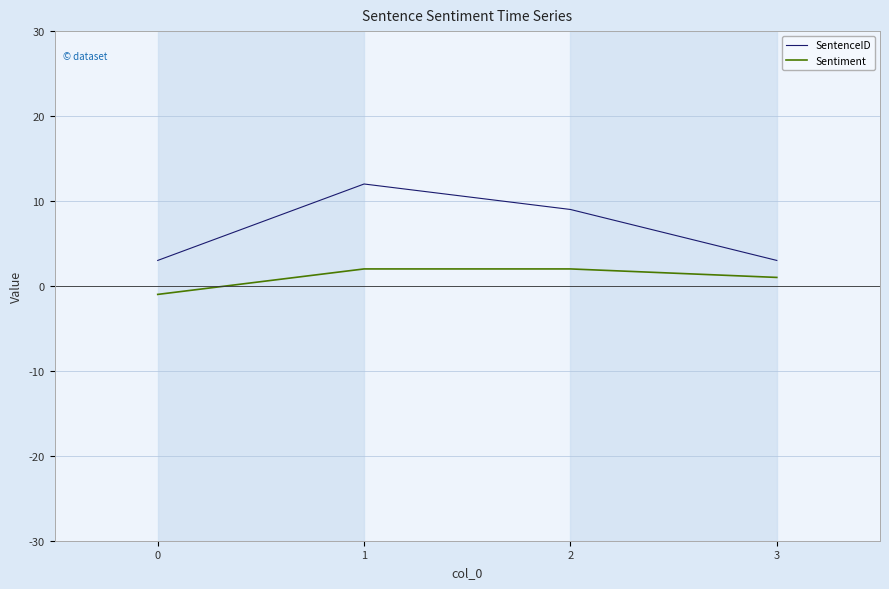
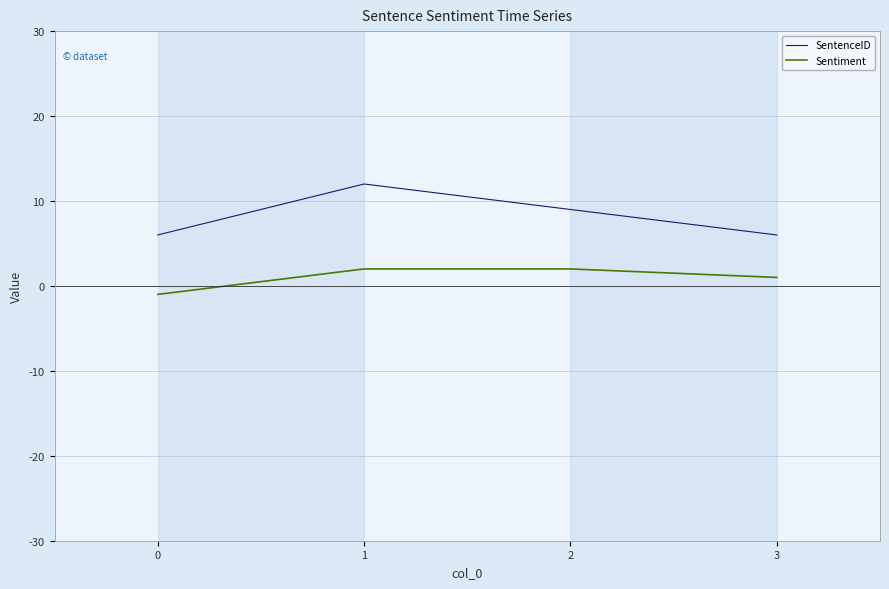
  {
    "SentenceID": {
-     "0": 3,
+     "0": 6,
      "1": 12,
      "2": 9,
-     "3": 3
+     "3": 6
    },
    "Sentiment": {
      "0": -1,
      "1": 2,
      "2": 2,
      "3": 1
    }
  }
